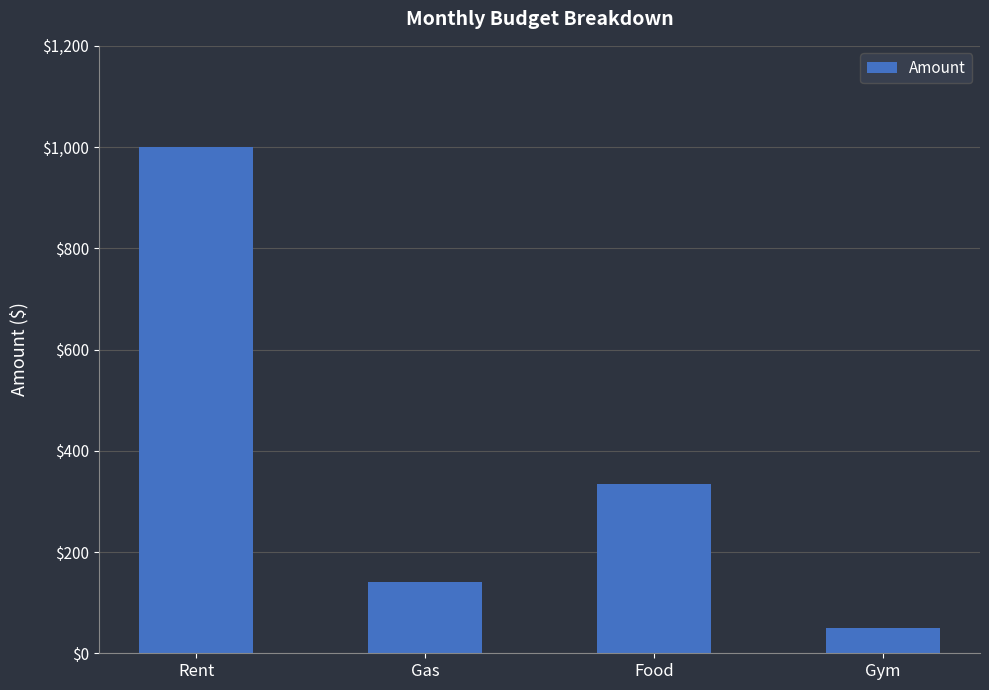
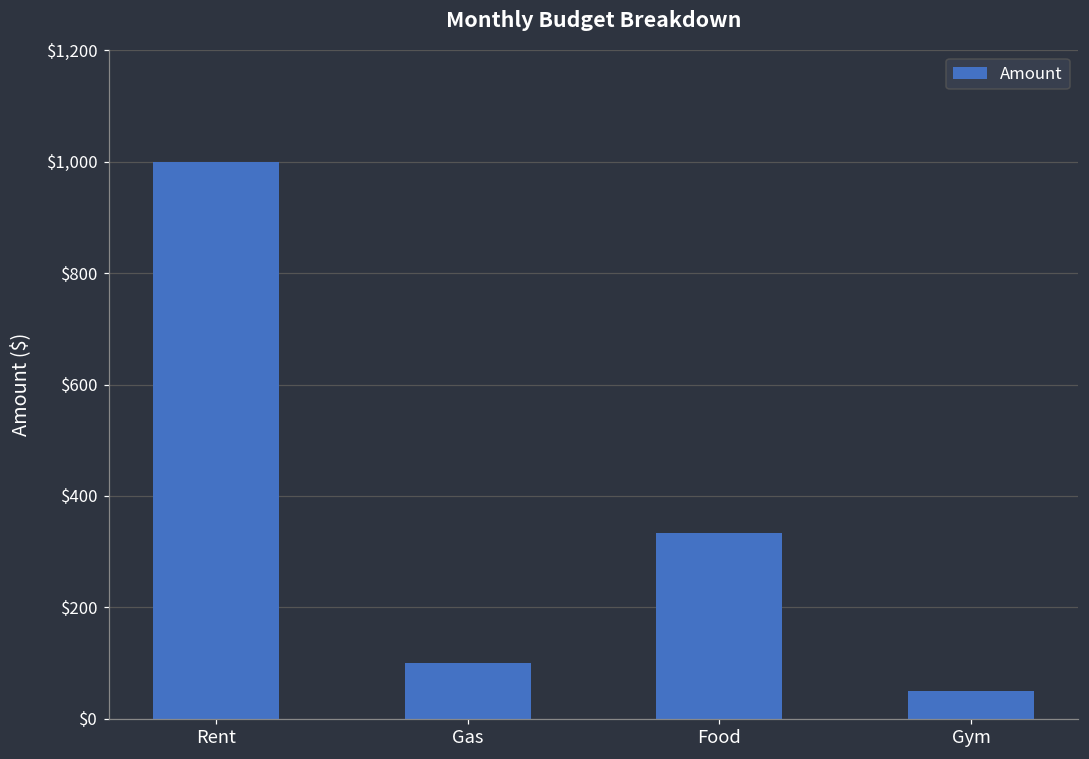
  {
    "Rent": "$1,000",
-   "Gas": "$140",
+   "Gas": "$100",
    "Food": "$330",
    "Gym": "$50"
  }
